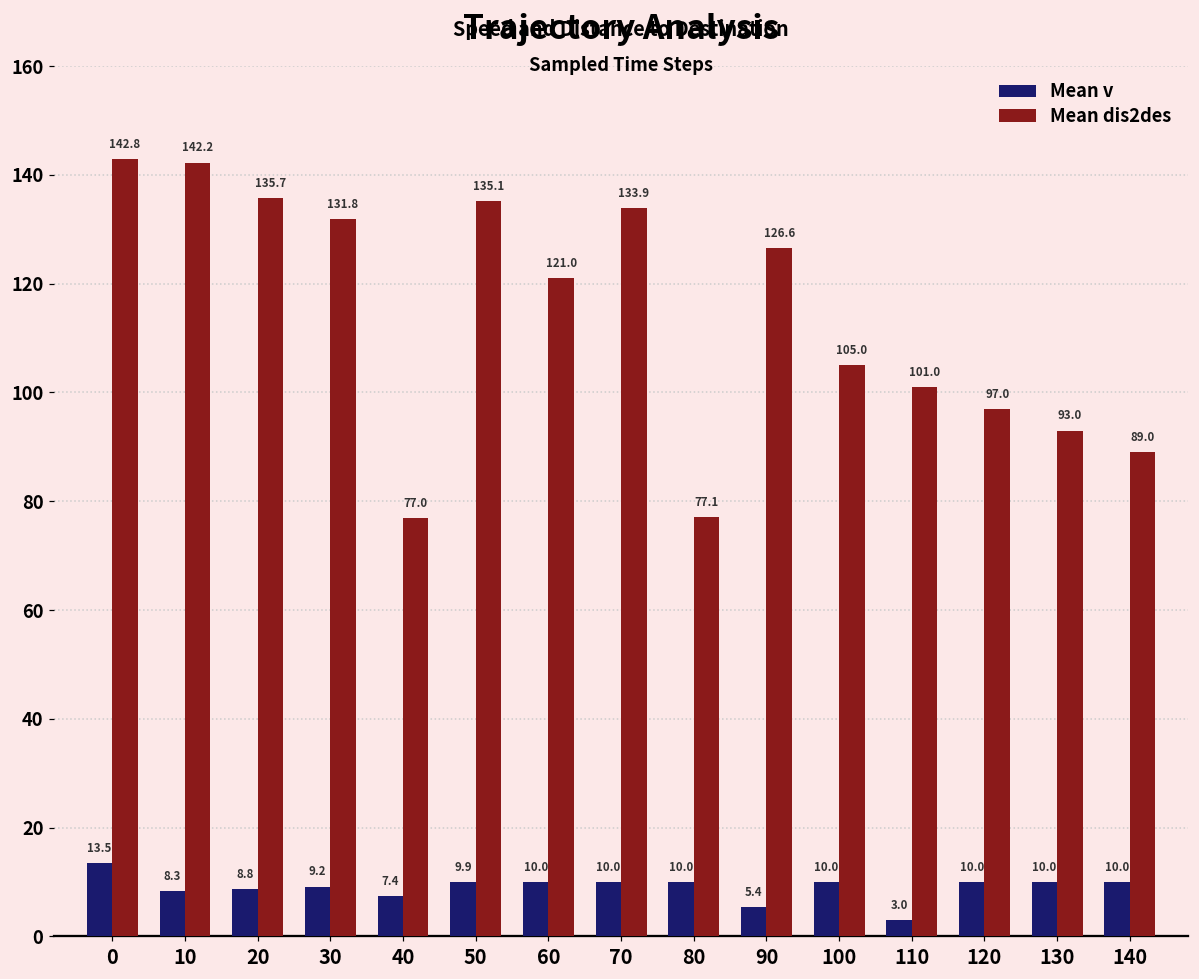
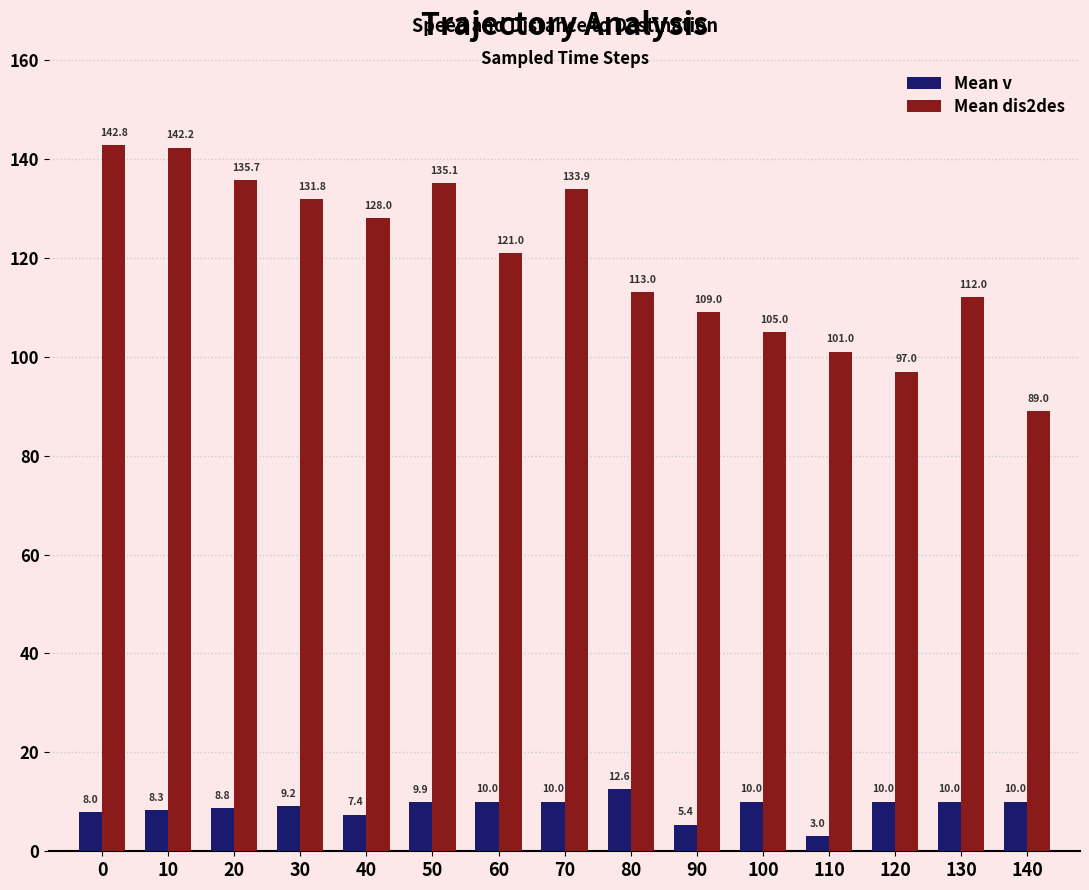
  {
    "Mean v": {
-     "0": 13.5,
+     "0": 8.0,
      "10": 8.3,
      "20": 8.8,
      "30": 9.2,
      "40": 7.4,
      "50": 9.9,
      "60": 10.0,
      "70": 10.0,
-     "80": 10.0,
+     "80": 12.6,
      "90": 5.4,
      "100": 10.0,
      "110": 3.0,
      "120": 10.0,
      "130": 10.0,
      "140": 10.0
    },
    "Mean dis2des": {
      "0": 142.8,
      "10": 142.2,
      "20": 135.7,
      "30": 131.8,
-     "40": 77.0,
+     "40": 128.0,
      "50": 135.1,
      "60": 121.0,
      "70": 133.9,
-     "80": 77.1,
-     "90": 126.6,
+     "80": 113.0,
+     "90": 109.0,
      "100": 105.0,
      "110": 101.0,
      "120": 97.0,
-     "130": 93.0,
+     "130": 112.0,
      "140": 89.0
    }
  }
